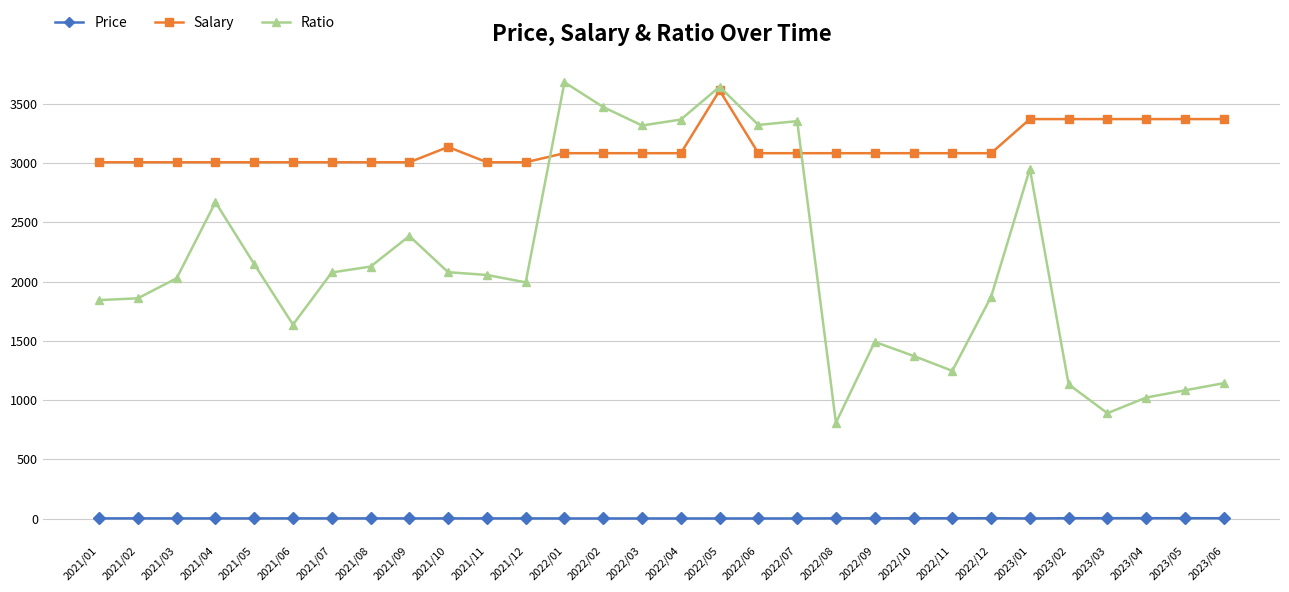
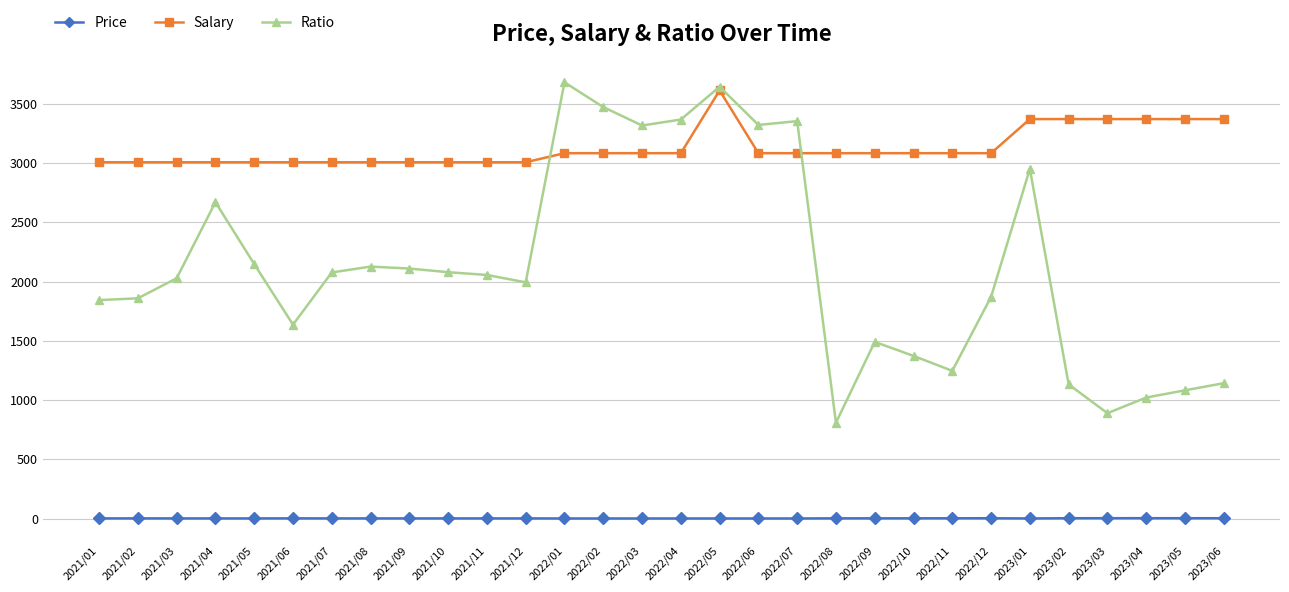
  {
    "Price": {
      "2021/01": 0,
      "2021/02": 0,
      "2021/03": 0,
      "2021/04": 0,
      "2021/05": 0,
      "2021/06": 0,
      "2021/07": 0,
      "2021/08": 0,
      "2021/09": 0,
      "2021/10": 0,
      "2021/11": 0,
      "2021/12": 0,
      "2022/01": 0,
      "2022/02": 0,
      "2022/03": 0,
      "2022/04": 0,
      "2022/05": 0,
      "2022/06": 0,
      "2022/07": 0,
      "2022/08": 0,
      "2022/09": 0,
      "2022/10": 0,
      "2022/11": 0,
      "2022/12": 0,
      "2023/01": 0,
      "2023/02": 0,
      "2023/03": 0,
      "2023/04": 0,
      "2023/05": 0,
      "2023/06": 0
    },
    "Salary": {
      "2021/01": 3010,
      "2021/02": 3010,
      "2021/03": 3010,
      "2021/04": 3010,
      "2021/05": 3010,
      "2021/06": 3010,
      "2021/07": 3010,
      "2021/08": 3010,
      "2021/09": 3010,
-     "2021/10": 3140,
+     "2021/10": 3010,
      "2021/11": 3010,
      "2021/12": 3010,
      "2022/01": 3080,
      "2022/02": 3080,
      "2022/03": 3080,
      "2022/04": 3080,
      "2022/05": 3610,
      "2022/06": 3080,
      "2022/07": 3080,
      "2022/08": 3080,
      "2022/09": 3080,
      "2022/10": 3080,
      "2022/11": 3080,
      "2022/12": 3080,
      "2023/01": 3370,
      "2023/02": 3370,
      "2023/03": 3370,
      "2023/04": 3370,
      "2023/05": 3370,
      "2023/06": 3370
    },
    "Ratio": {
      "2021/01": 1840,
      "2021/02": 1860,
      "2021/03": 2030,
      "2021/04": 2670,
      "2021/05": 2150,
      "2021/06": 1640,
      "2021/07": 2080,
      "2021/08": 2130,
-     "2021/09": 2380,
+     "2021/09": 2110,
      "2021/10": 2080,
      "2021/11": 2060,
      "2021/12": 1990,
      "2022/01": 3680,
      "2022/02": 3470,
      "2022/03": 3320,
      "2022/04": 3370,
      "2022/05": 3640,
      "2022/06": 3320,
      "2022/07": 3350,
      "2022/08": 810,
      "2022/09": 1490,
      "2022/10": 1370,
      "2022/11": 1250,
      "2022/12": 1870,
      "2023/01": 2950,
      "2023/02": 1130,
      "2023/03": 890,
      "2023/04": 1020,
      "2023/05": 1080,
      "2023/06": 1140
    }
  }
